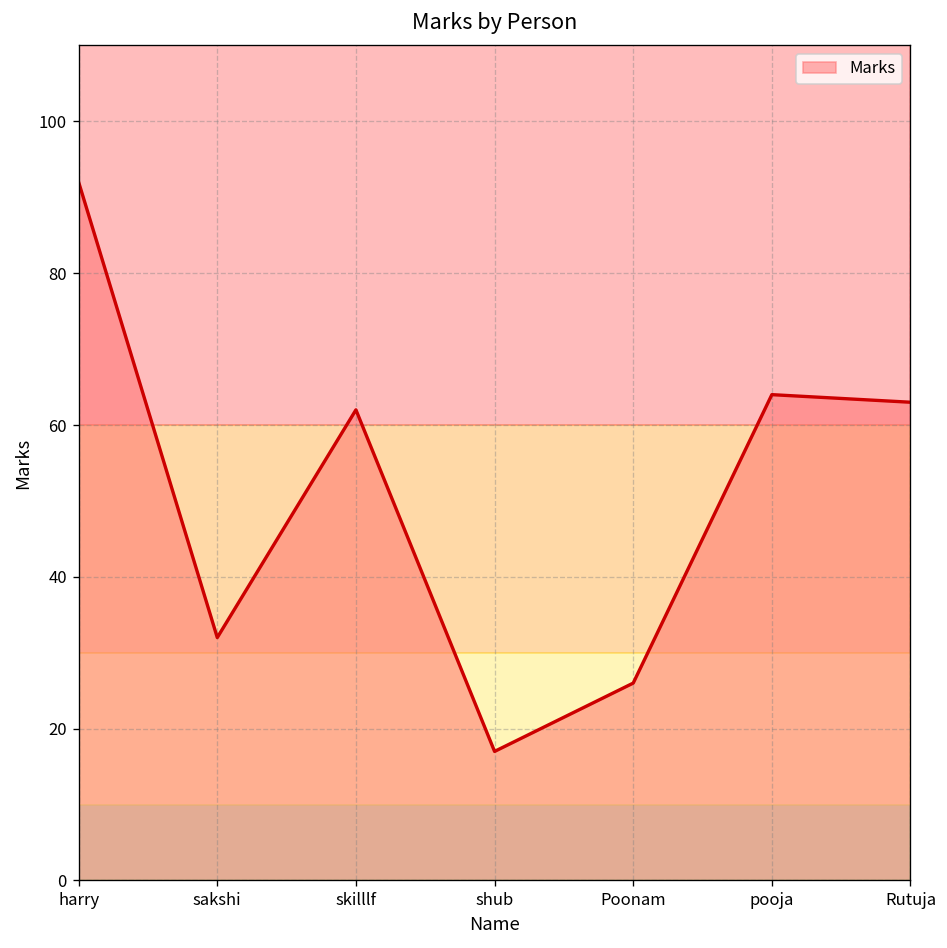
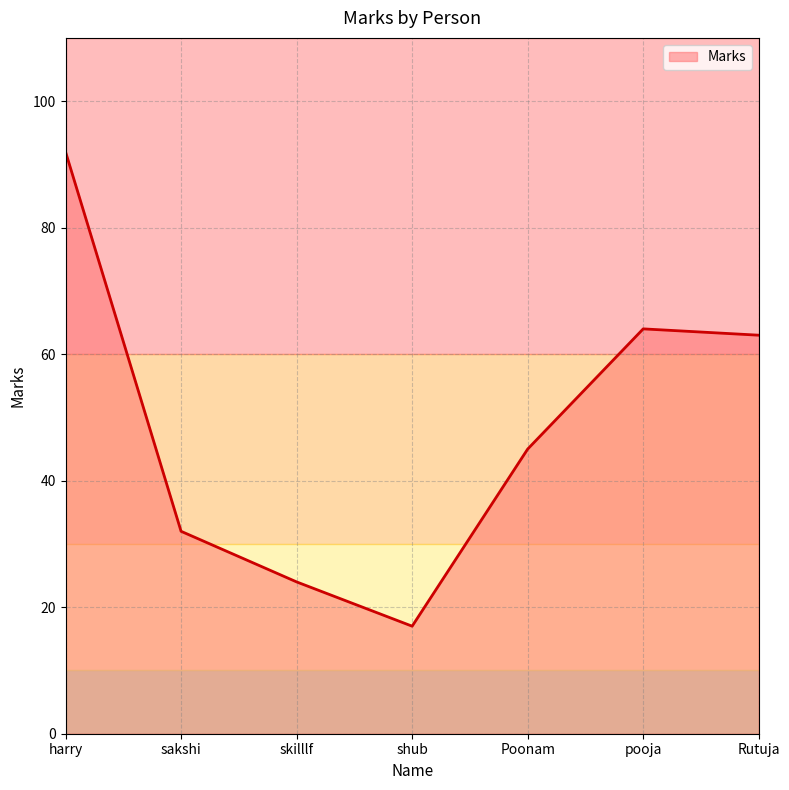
  {
    "harry": 92,
    "sakshi": 32,
-   "skilllf": 62,
+   "skilllf": 24,
    "shub": 17,
-   "Poonam": 26,
+   "Poonam": 45,
    "pooja": 64,
    "Rutuja": 63
  }
